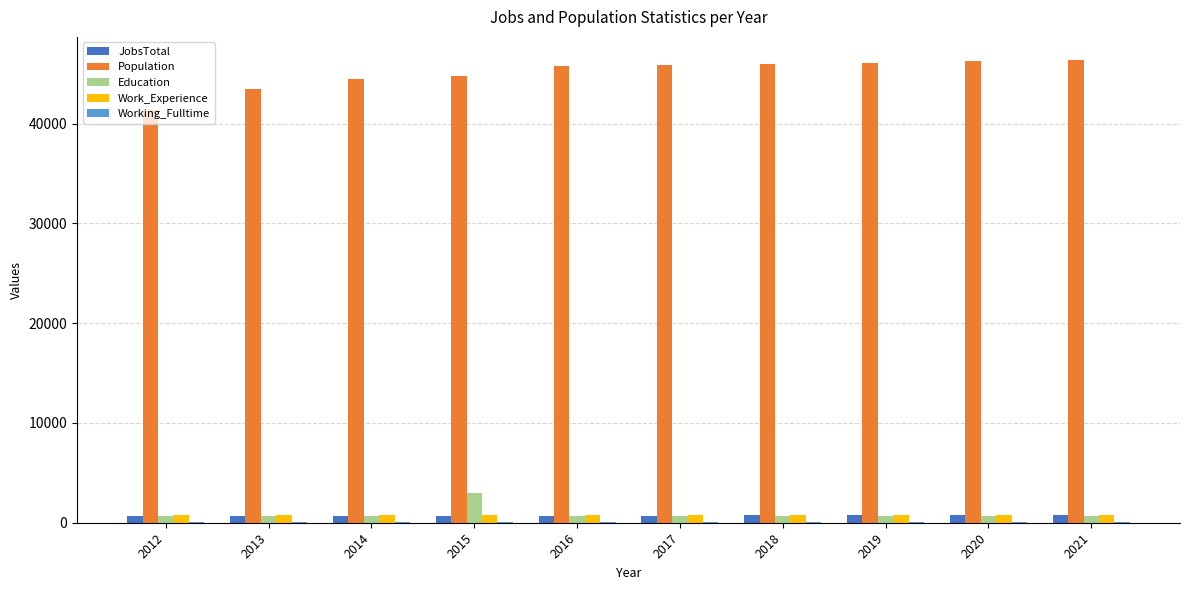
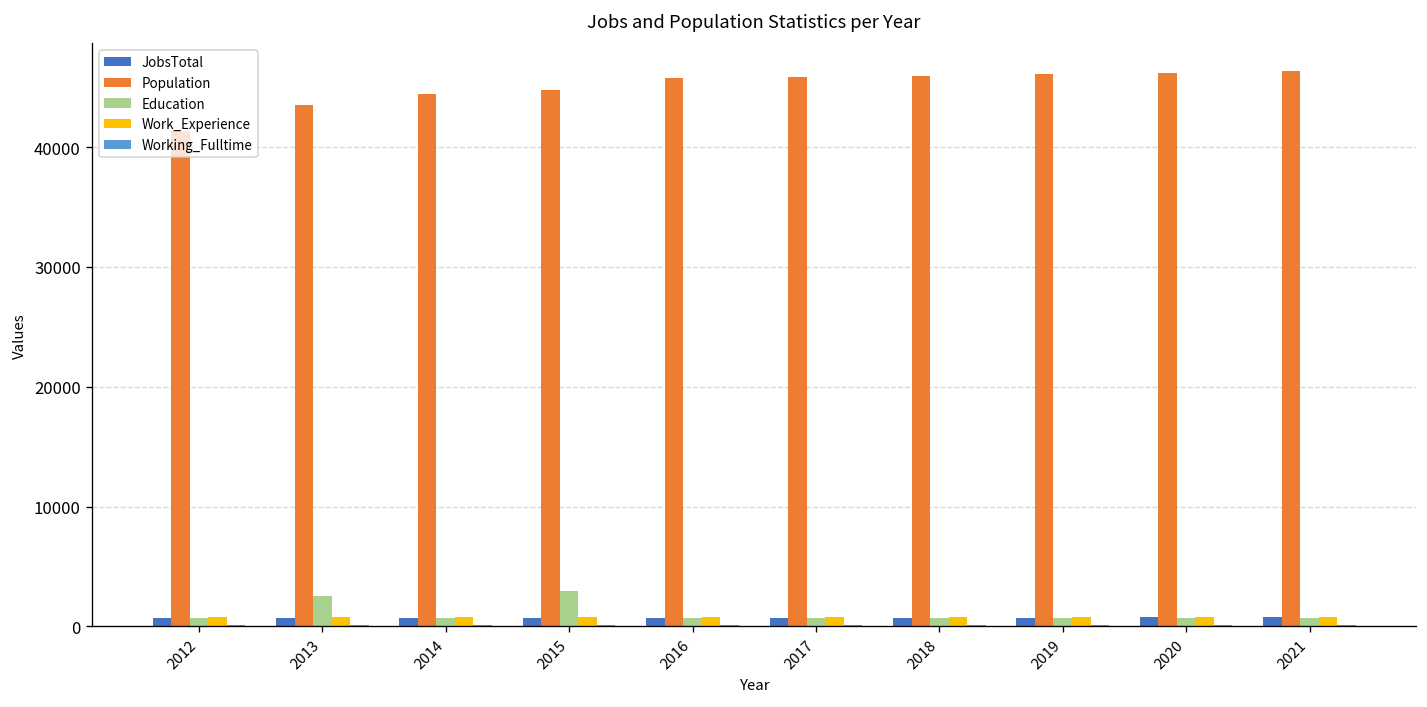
  {
    "Population": {
      "2013": 43000,
      "2014": 44000,
      "2015": 45000,
      "2016": 46000,
      "2017": 46000,
      "2018": 46000,
      "2019": 46000,
      "2020": 46000,
      "2021": 46000
    },
    "Education": {
      "2012": 1000,
-     "2013": 1000,
+     "2013": 3000,
      "2014": 1000,
      "2015": 3000,
      "2016": 1000,
      "2017": 1000,
      "2018": 1000,
      "2019": 1000,
      "2020": 1000,
      "2021": 1000
    },
    "Work_Experience": {
      "2012": 1000,
      "2013": 1000,
      "2014": 1000,
      "2015": 1000,
      "2016": 1000,
      "2017": 1000,
      "2018": 1000,
      "2019": 1000,
      "2020": 1000,
      "2021": 1000
    }
  }
